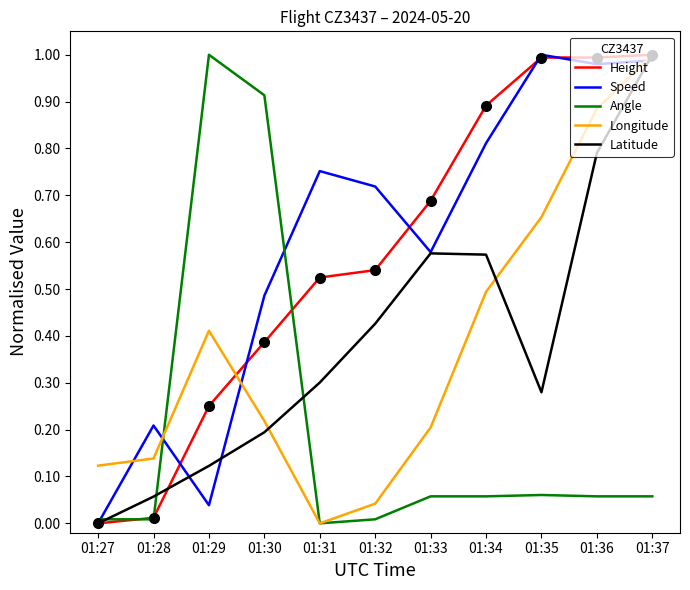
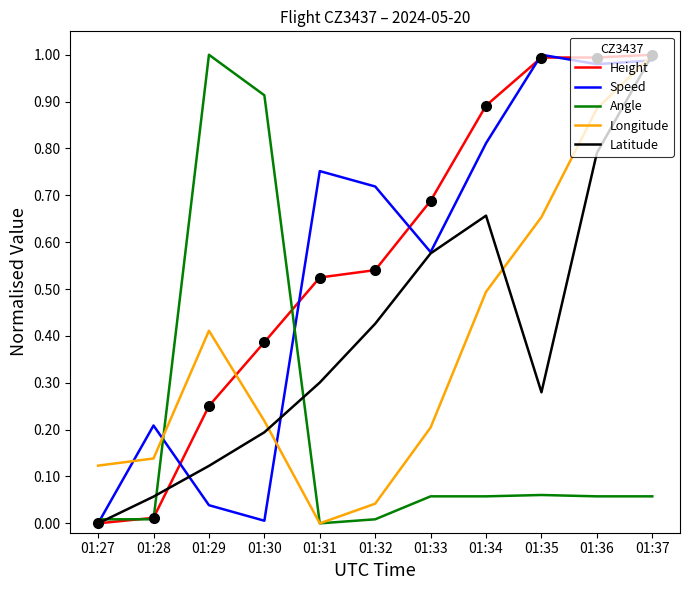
  {
    "Height": {
      "01:29": 0.25,
      "01:30": 0.39,
      "01:31": 0.52,
      "01:32": 0.54,
      "01:33": 0.69,
      "01:34": 0.89,
      "01:35": 0.99
    },
    "Speed": {
      "01:28": 0.21,
      "01:29": 0.04,
-     "01:30": 0.49,
+     "01:30": 0.01,
      "01:31": 0.75,
      "01:32": 0.72,
      "01:34": 0.81,
      "01:35": 1.00
    },
    "Angle": {
      "01:27": 0.01,
      "01:29": 1.00,
      "01:30": 0.91,
      "01:32": 0.01,
      "01:33": 0.06,
      "01:34": 0.06,
      "01:35": 0.06,
      "01:36": 0.06,
      "01:37": 0.06
    },
    "Longitude": {
      "01:27": 0.12,
      "01:28": 0.14,
      "01:29": 0.41,
      "01:30": 0.22,
      "01:32": 0.04,
      "01:33": 0.20,
      "01:34": 0.49,
      "01:35": 0.65
    },
    "Latitude": {
      "01:28": 0.06,
      "01:29": 0.12,
      "01:30": 0.19,
      "01:31": 0.30,
      "01:32": 0.43,
-     "01:34": 0.57,
+     "01:34": 0.66,
      "01:35": 0.28
    }
  }
